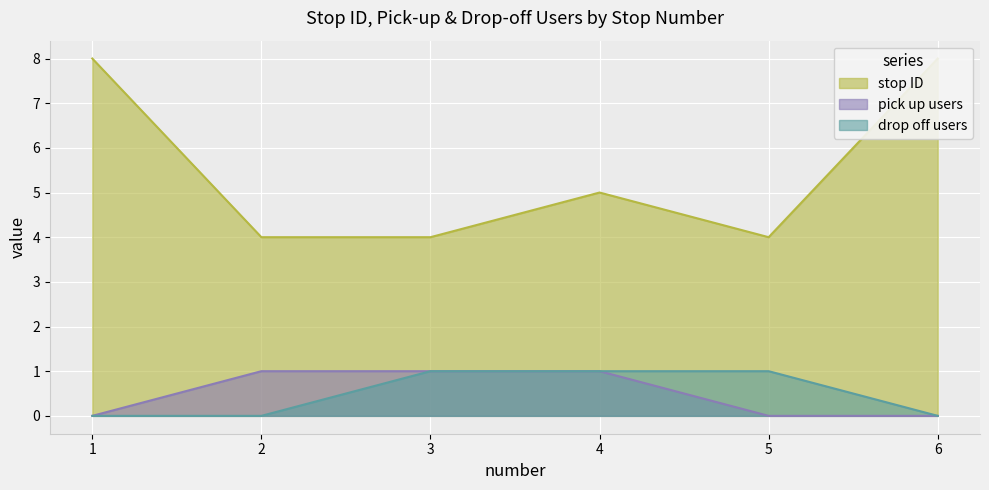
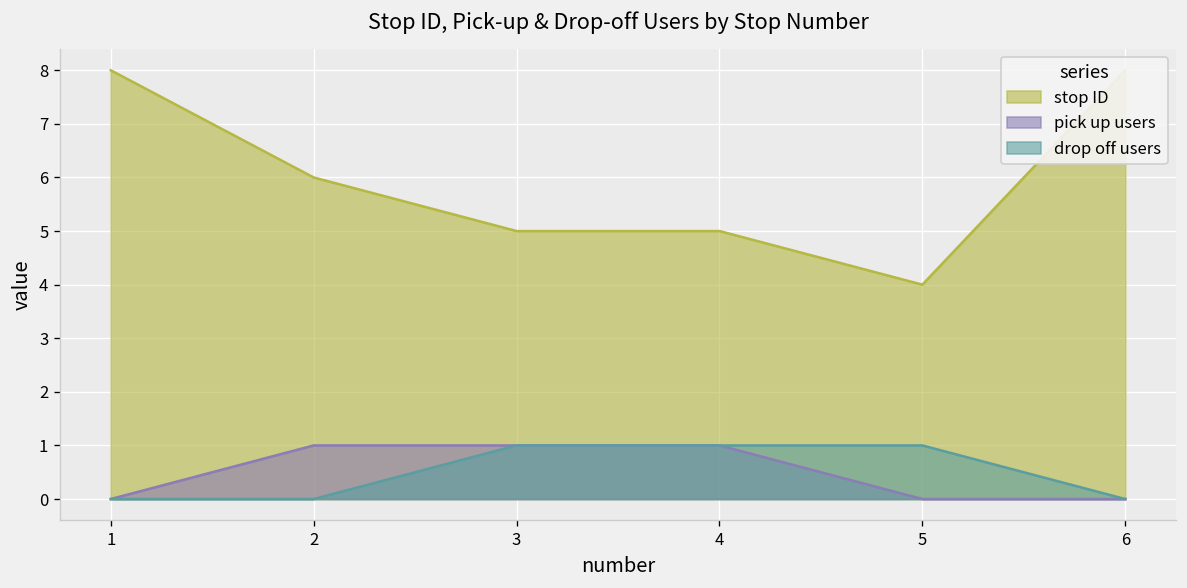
  {
    "stop ID": {
      "1": 8,
-     "2": 4,
-     "3": 4,
+     "2": 6,
+     "3": 5,
      "4": 5,
      "5": 4
    }
  }
